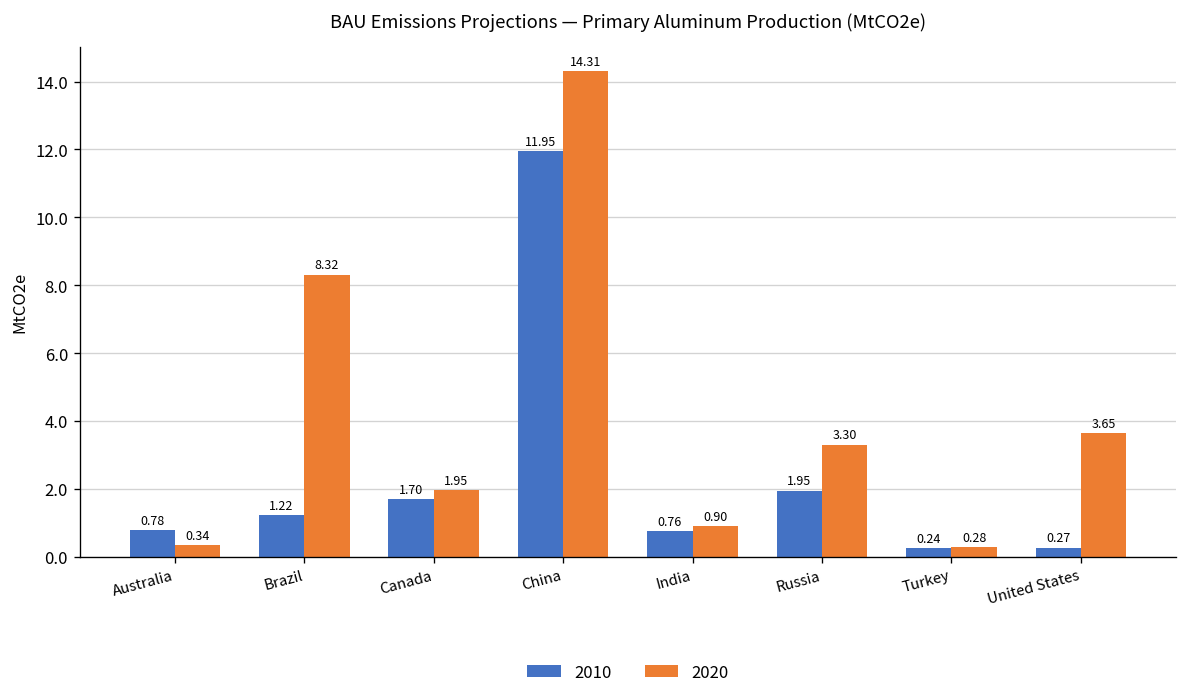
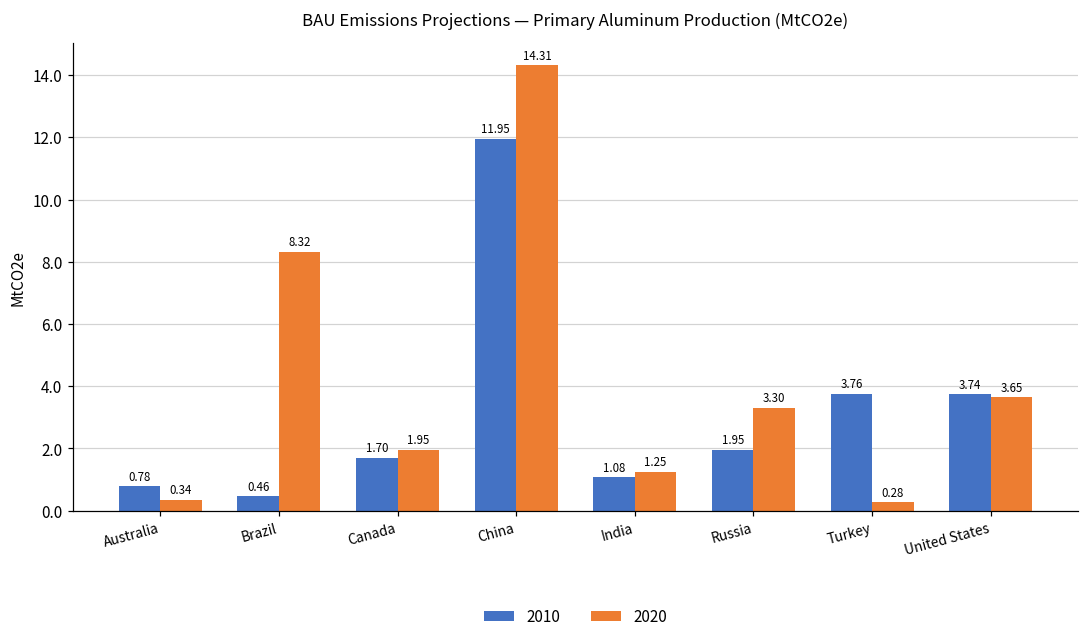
  {
    "2010": {
      "Australia": 0.78,
-     "Brazil": 1.22,
+     "Brazil": 0.46,
      "Canada": 1.70,
      "China": 11.95,
-     "India": 0.76,
+     "India": 1.08,
      "Russia": 1.95,
-     "Turkey": 0.24,
-     "United States": 0.27
+     "Turkey": 3.76,
+     "United States": 3.74
    },
    "2020": {
      "Australia": 0.34,
      "Brazil": 8.32,
      "Canada": 1.95,
      "China": 14.31,
-     "India": 0.90,
+     "India": 1.25,
      "Russia": 3.30,
      "Turkey": 0.28,
      "United States": 3.65
    }
  }
